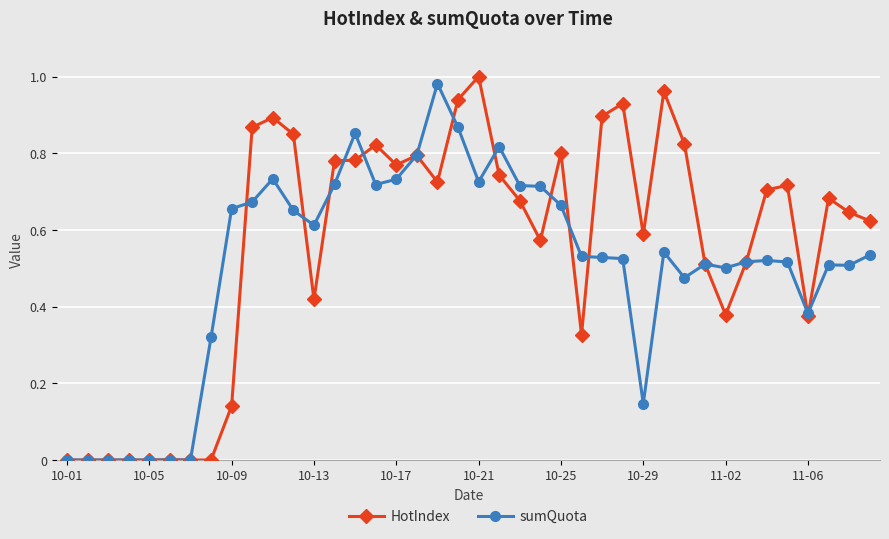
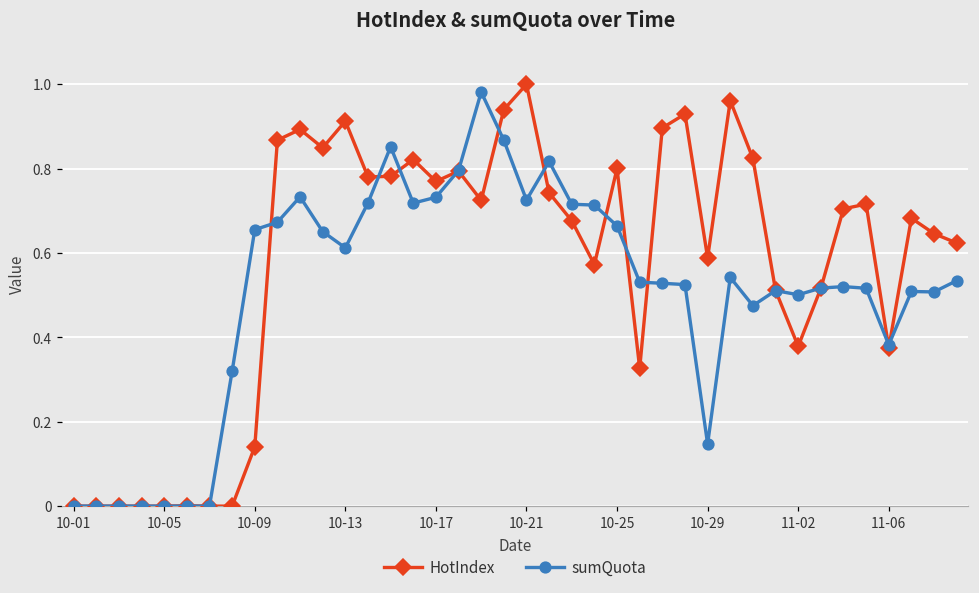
  {
    "HotIndex": {
      "10-09": 0.14,
-     "10-13": 0.42,
+     "10-13": 0.91,
      "10-17": 0.77,
      "10-21": 1.00,
      "10-25": 0.80,
      "10-29": 0.59,
      "11-02": 0.38,
      "11-06": 0.38
    },
    "sumQuota": {
      "10-09": 0.66,
      "10-13": 0.61,
      "10-17": 0.73,
      "10-21": 0.73,
      "10-25": 0.66,
      "10-29": 0.15,
      "11-02": 0.50,
      "11-06": 0.38
    }
  }
